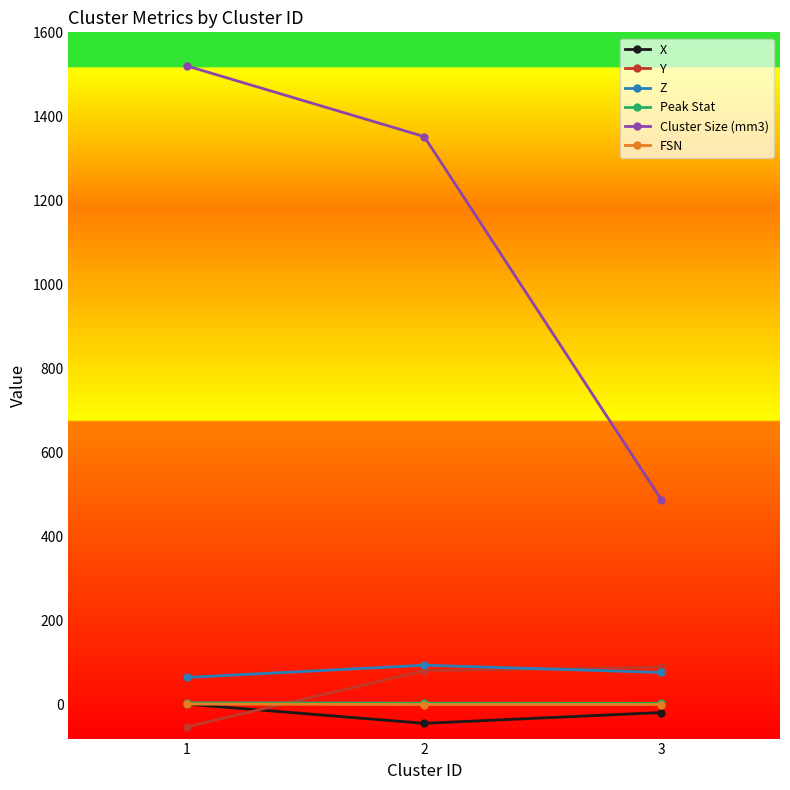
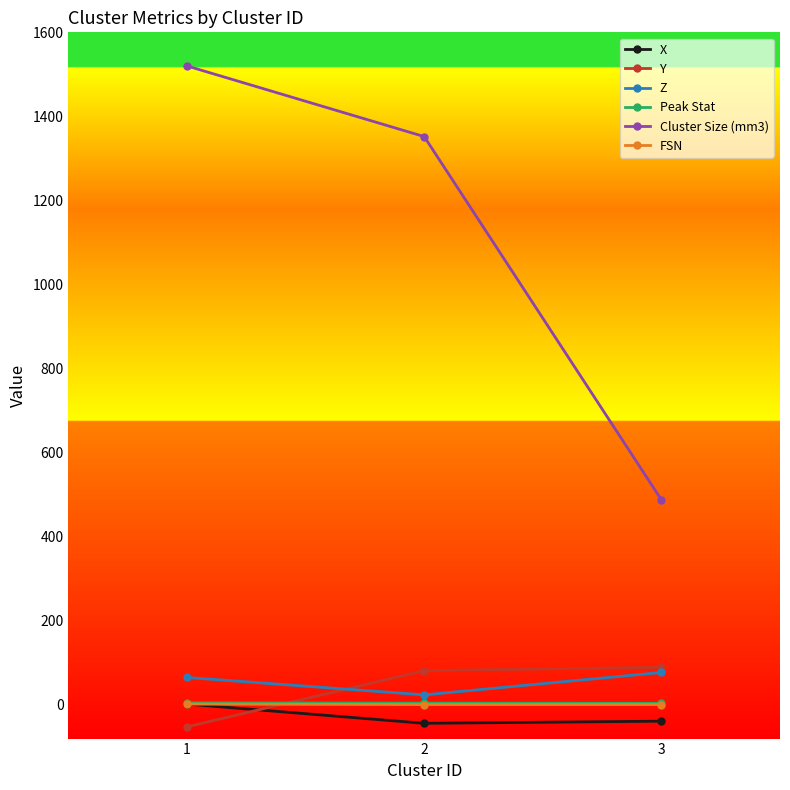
  {
    "X": {
      "2": -40,
-     "3": -20
+     "3": -40
    },
    "Y": {
      "1": -50,
      "2": 80,
      "3": 90
    },
    "Z": {
      "1": 70,
-     "2": 90,
+     "2": 20,
      "3": 80
    },
    "Cluster Size (mm3)": {
      "1": 1520,
      "2": 1350,
      "3": 490
    }
  }
